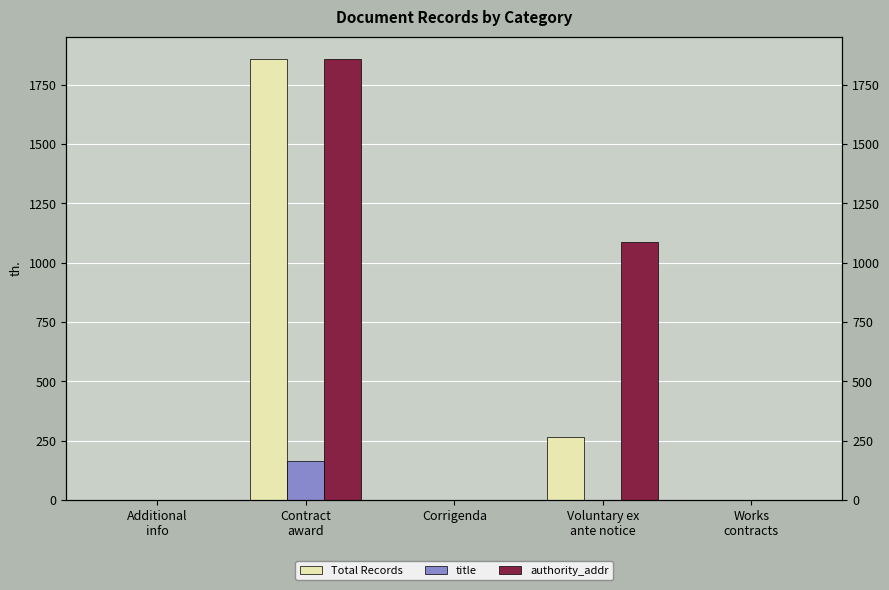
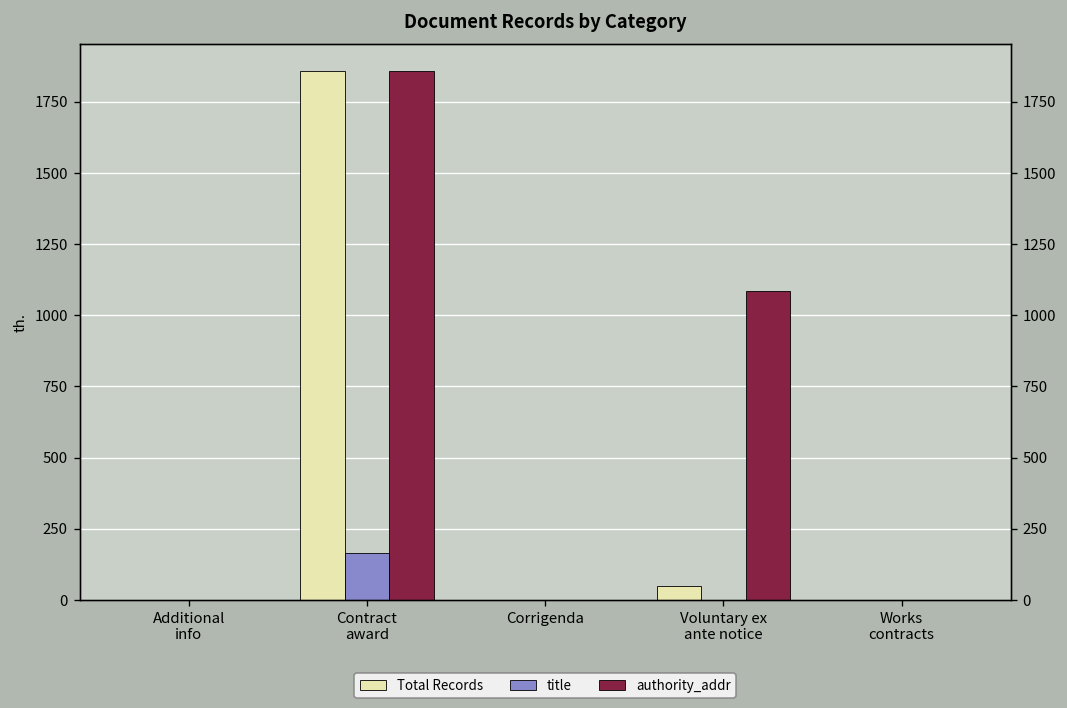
  {
    "Total Records": {
      "Contract award": 1860,
-     "Voluntary ex ante notice": 260
+     "Voluntary ex ante notice": 50
    },
    "title": {
      "Additional info": 0,
      "Contract award": 160,
      "Corrigenda": 0
    },
    "authority_addr": {
      "Additional info": 0,
      "Contract award": 1860,
      "Corrigenda": 0,
      "Voluntary ex ante notice": 1090
    }
  }
